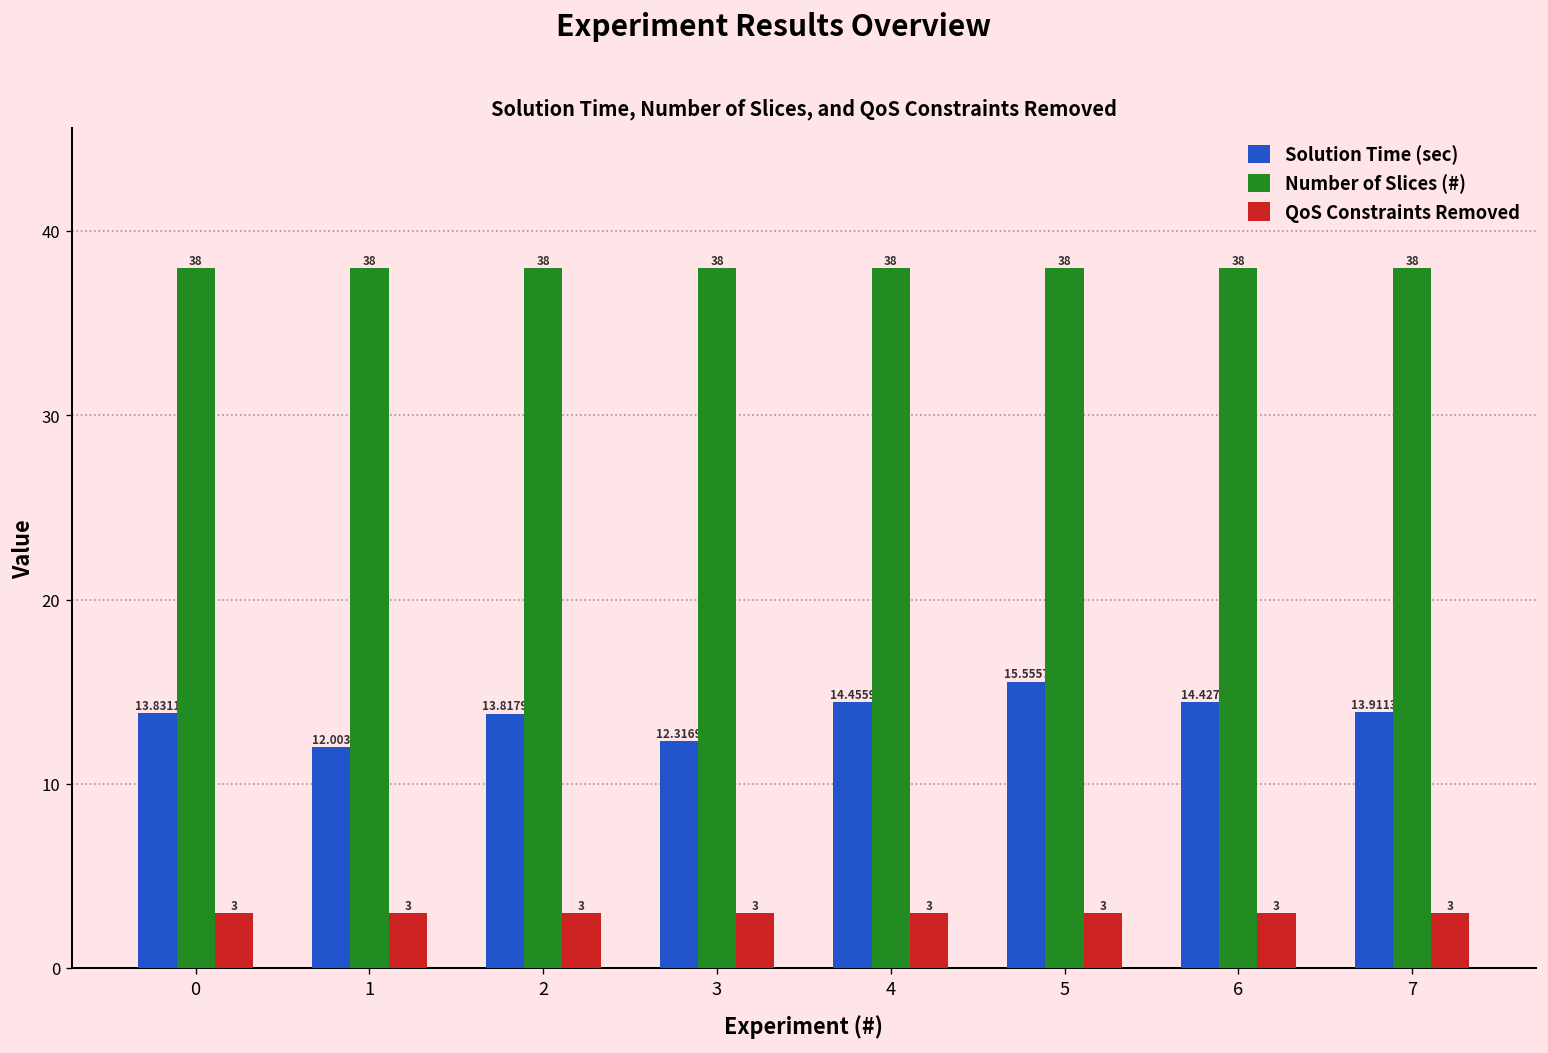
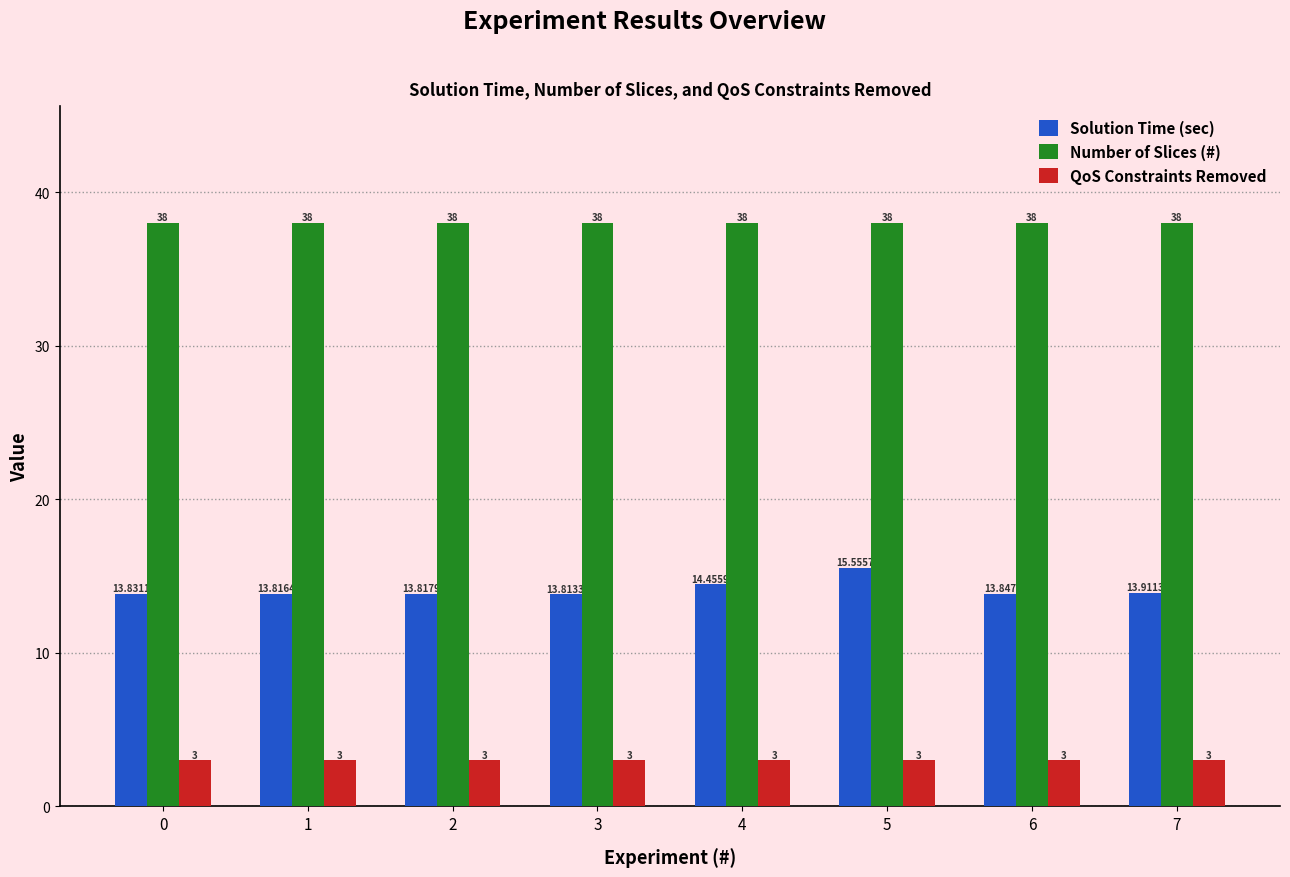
  {
    "Solution Time (sec)": {
      "0": 13.8311,
-     "1": 12.003,
+     "1": 13.8164,
      "2": 13.8179,
-     "3": 12.3169,
+     "3": 13.8133,
      "4": 14.4559,
      "5": 15.5557,
-     "6": 14.427,
+     "6": 13.847,
      "7": 13.9113
    },
    "Number of Slices (#)": {
      "0": 38,
      "1": 38,
      "2": 38,
      "3": 38,
      "4": 38,
      "5": 38,
      "6": 38,
      "7": 38
    },
    "QoS Constraints Removed": {
      "0": 3,
      "1": 3,
      "2": 3,
      "3": 3,
      "4": 3,
      "5": 3,
      "6": 3,
      "7": 3
    }
  }
